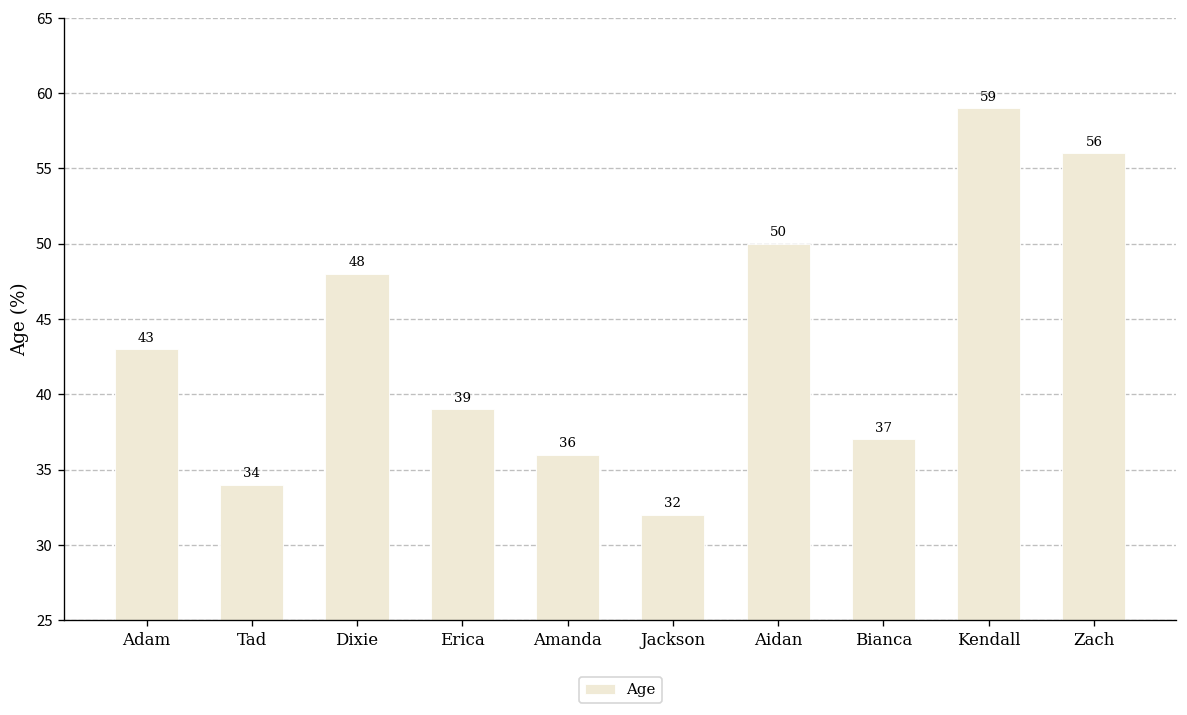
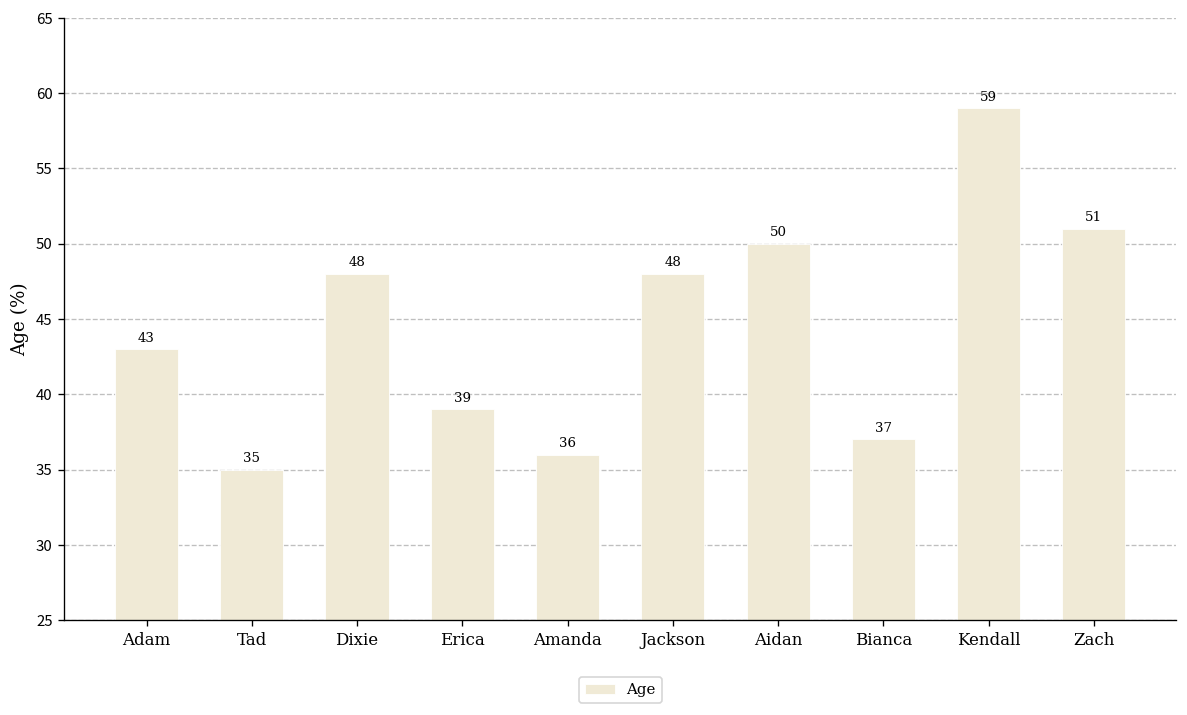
  {
    "Adam": 43,
-   "Tad": 34,
+   "Tad": 35,
    "Dixie": 48,
    "Erica": 39,
    "Amanda": 36,
-   "Jackson": 32,
+   "Jackson": 48,
    "Aidan": 50,
    "Bianca": 37,
    "Kendall": 59,
-   "Zach": 56
+   "Zach": 51
  }
